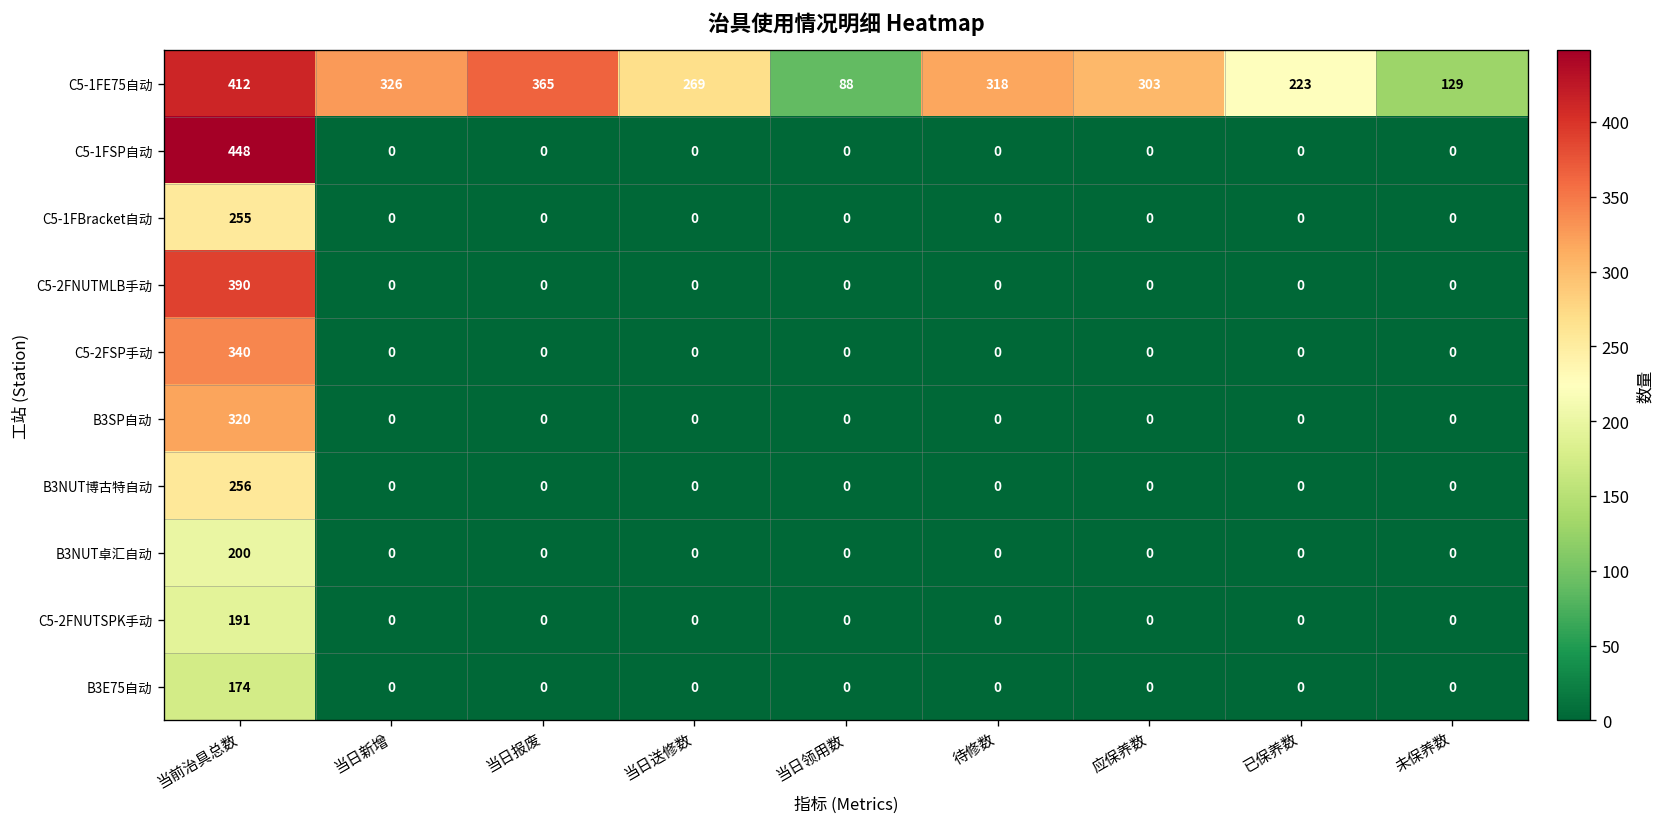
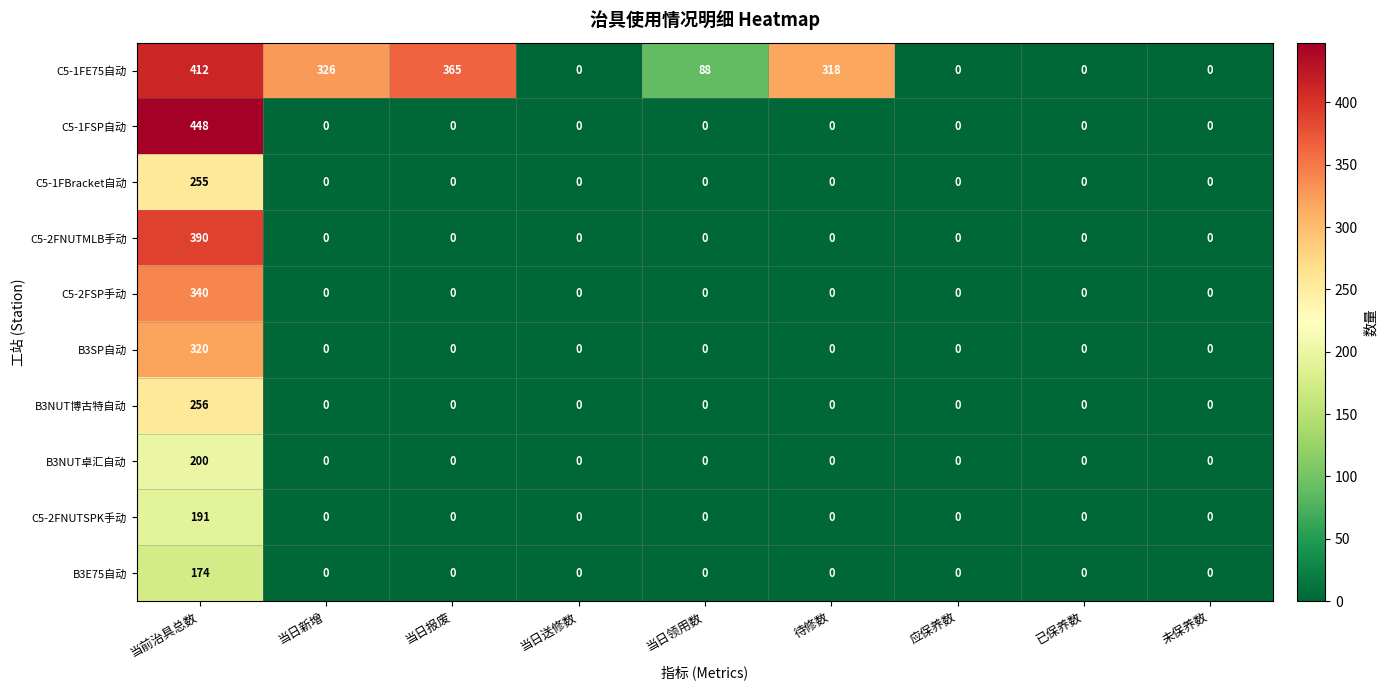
  {
    "C5-1FE75自动": {
      "当前治具总数": 412,
      "当日新增": 326,
      "当日报废": 365,
-     "当日送修数": 269,
+     "当日送修数": 0,
      "当日领用数": 88,
      "待修数": 318,
-     "应保养数": 303,
-     "已保养数": 223,
-     "未保养数": 129
+     "应保养数": 0,
+     "已保养数": 0,
+     "未保养数": 0
    },
    "C5-1FSP自动": {
      "当前治具总数": 448,
      "当日新增": 0,
      "当日报废": 0,
      "当日送修数": 0,
      "当日领用数": 0,
      "待修数": 0,
      "应保养数": 0,
      "已保养数": 0,
      "未保养数": 0
    },
    "C5-1FBracket自动": {
      "当前治具总数": 255,
      "当日新增": 0,
      "当日报废": 0,
      "当日送修数": 0,
      "当日领用数": 0,
      "待修数": 0,
      "应保养数": 0,
      "已保养数": 0,
      "未保养数": 0
    },
    "C5-2FNUTMLB手动": {
      "当前治具总数": 390,
      "当日新增": 0,
      "当日报废": 0,
      "当日送修数": 0,
      "当日领用数": 0,
      "待修数": 0,
      "应保养数": 0,
      "已保养数": 0,
      "未保养数": 0
    },
    "C5-2FSP手动": {
      "当前治具总数": 340,
      "当日新增": 0,
      "当日报废": 0,
      "当日送修数": 0,
      "当日领用数": 0,
      "待修数": 0,
      "应保养数": 0,
      "已保养数": 0,
      "未保养数": 0
    },
    "B3SP自动": {
      "当前治具总数": 320,
      "当日新增": 0,
      "当日报废": 0,
      "当日送修数": 0,
      "当日领用数": 0,
      "待修数": 0,
      "应保养数": 0,
      "已保养数": 0,
      "未保养数": 0
    },
    "B3NUT博古特自动": {
      "当前治具总数": 256,
      "当日新增": 0,
      "当日报废": 0,
      "当日送修数": 0,
      "当日领用数": 0,
      "待修数": 0,
      "应保养数": 0,
      "已保养数": 0,
      "未保养数": 0
    },
    "B3NUT卓汇自动": {
      "当前治具总数": 200,
      "当日新增": 0,
      "当日报废": 0,
      "当日送修数": 0,
      "当日领用数": 0,
      "待修数": 0,
      "应保养数": 0,
      "已保养数": 0,
      "未保养数": 0
    },
    "C5-2FNUTSPK手动": {
      "当前治具总数": 191,
      "当日新增": 0,
      "当日报废": 0,
      "当日送修数": 0,
      "当日领用数": 0,
      "待修数": 0,
      "应保养数": 0,
      "已保养数": 0,
      "未保养数": 0
    },
    "B3E75自动": {
      "当前治具总数": 174,
      "当日新增": 0,
      "当日报废": 0,
      "当日送修数": 0,
      "当日领用数": 0,
      "待修数": 0,
      "应保养数": 0,
      "已保养数": 0,
      "未保养数": 0
    }
  }
